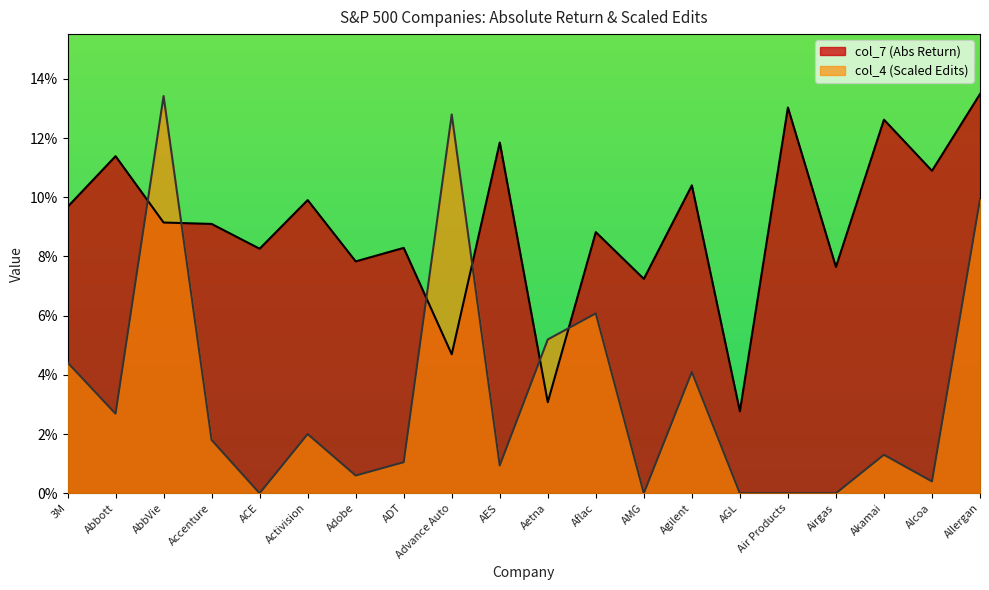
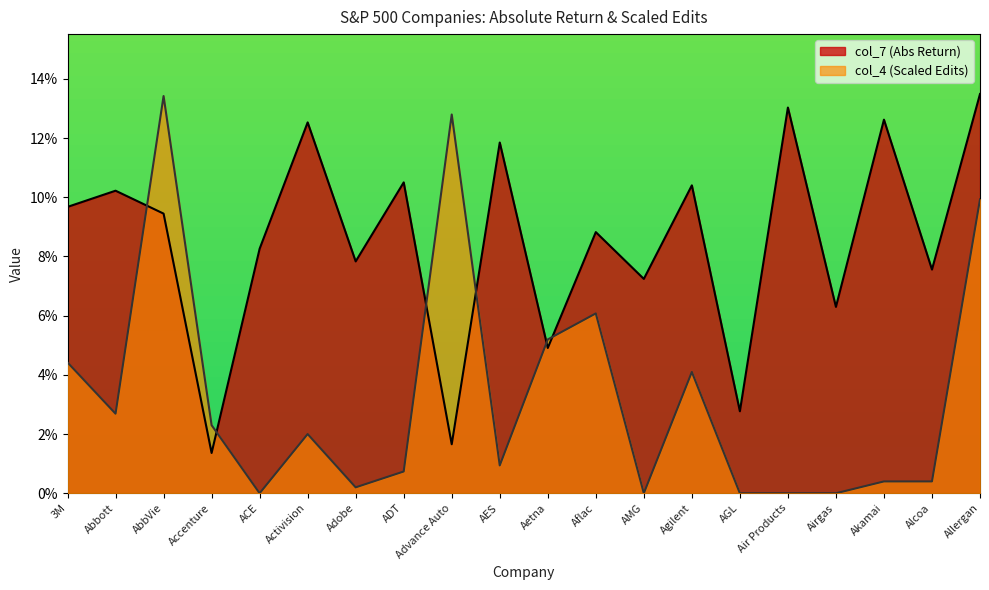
  {
    "col_7 (Abs Return)": {
      "3M": "9.7%",
-     "Abbott": "11.4%",
-     "AbbVie": "9.1%",
-     "Accenture": "9.1%",
+     "Abbott": "10.2%",
+     "AbbVie": "9.4%",
+     "Accenture": "1.4%",
      "ACE": "8.3%",
-     "Activision": "9.9%",
+     "Activision": "12.5%",
      "Adobe": "7.8%",
-     "ADT": "8.3%",
-     "Advance Auto": "4.7%",
+     "ADT": "10.5%",
+     "Advance Auto": "1.7%",
      "AES": "11.8%",
-     "Aetna": "3.1%",
+     "Aetna": "4.9%",
      "Aflac": "8.8%",
      "AMG": "7.2%",
      "Agilent": "10.4%",
      "AGL": "2.8%",
      "Air Products": "13.0%",
-     "Airgas": "7.6%",
+     "Airgas": "6.3%",
      "Akamai": "12.6%",
-     "Alcoa": "10.9%",
+     "Alcoa": "7.6%",
      "Allergan": "13.5%"
    },
    "col_4 (Scaled Edits)": {
      "3M": "4.4%",
      "Abbott": "2.7%",
      "AbbVie": "13.4%",
-     "Accenture": "1.8%",
+     "Accenture": "2.3%",
      "ACE": "0.0%",
      "Activision": "2.0%",
-     "Adobe": "0.6%",
-     "ADT": "1.0%",
+     "Adobe": "0.2%",
+     "ADT": "0.7%",
      "Advance Auto": "12.8%",
      "AES": "0.9%",
      "Aetna": "5.2%",
      "Aflac": "6.1%",
      "AMG": "0.0%",
      "Agilent": "4.1%",
      "AGL": "0.0%",
      "Air Products": "0.0%",
      "Airgas": "0.0%",
-     "Akamai": "1.3%",
+     "Akamai": "0.4%",
      "Alcoa": "0.4%",
      "Allergan": "9.9%"
    }
  }
